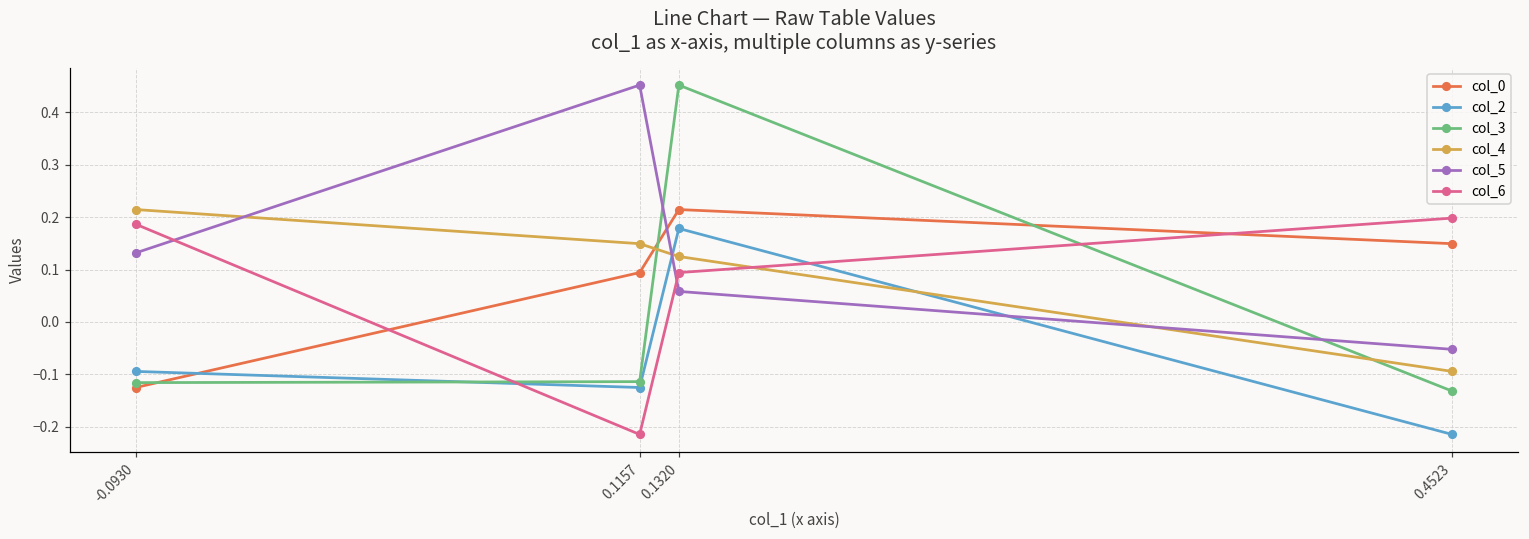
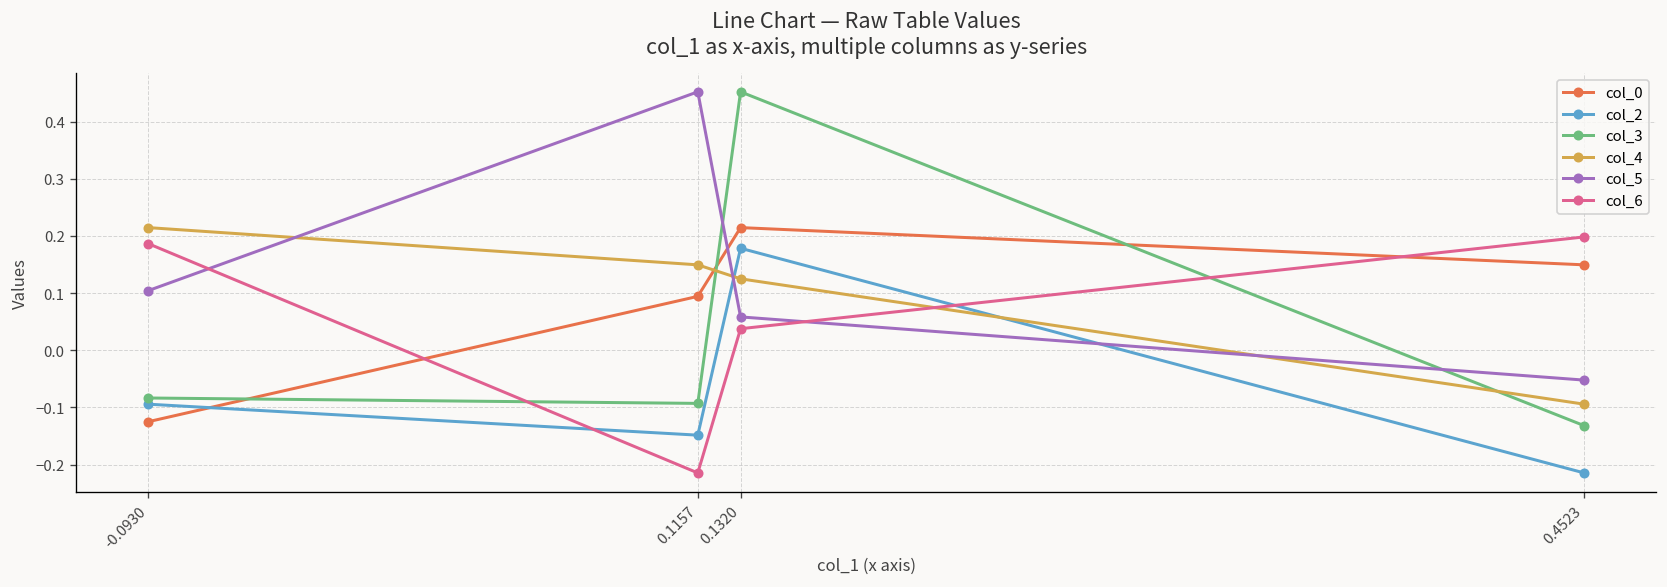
  {
    "col_2": {
      "-0.0930": -0.09,
-     "0.1157": -0.13,
+     "0.1157": -0.15,
      "0.1320": 0.18,
      "0.4523": -0.21
    },
    "col_3": {
-     "-0.0930": -0.12,
-     "0.1157": -0.11,
+     "-0.0930": -0.08,
+     "0.1157": -0.09,
      "0.1320": 0.45,
      "0.4523": -0.13
    },
    "col_5": {
-     "-0.0930": 0.13,
+     "-0.0930": 0.10,
      "0.1157": 0.45,
      "0.1320": 0.06,
      "0.4523": -0.05
    },
    "col_6": {
      "-0.0930": 0.19,
      "0.1157": -0.21,
-     "0.1320": 0.09,
+     "0.1320": 0.04,
      "0.4523": 0.20
    }
  }
